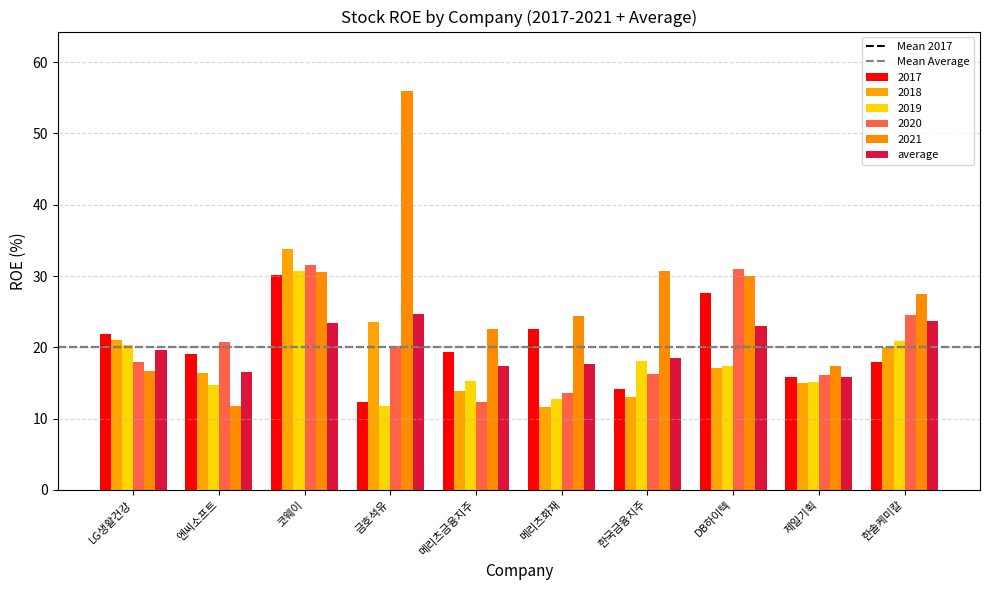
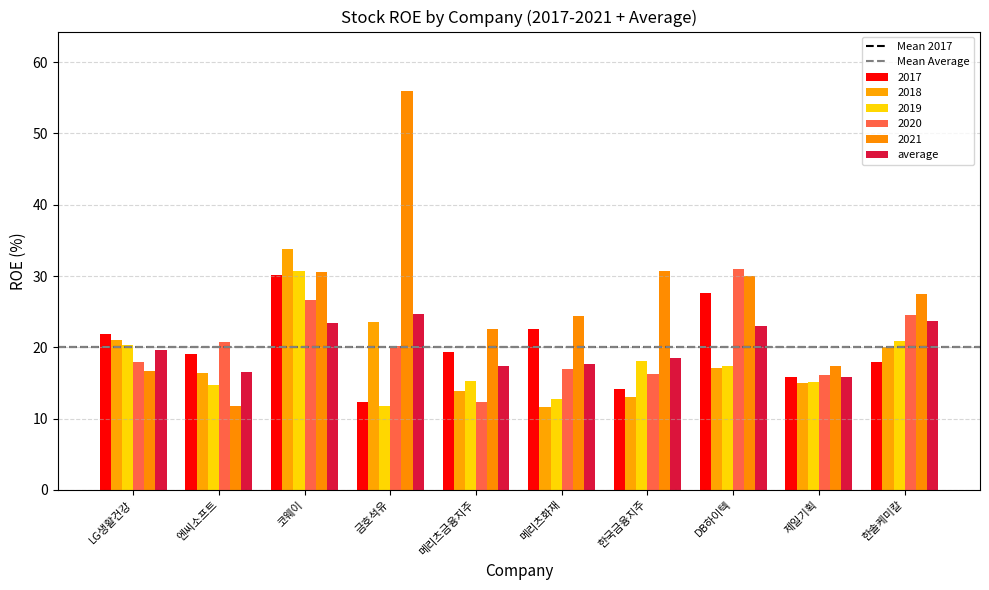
  {
    "2017": {
      "LG생활건강": 22,
      "엔씨소프트": 19,
      "코웨이": 30,
      "금호석유": 12,
      "메리츠금융지주": 19,
      "메리츠화재": 23,
      "한국금융지주": 14,
      "DB하이텍": 28,
      "제일기획": 16,
      "한솔케미칼": 18
    },
    "2020": {
      "LG생활건강": 18,
      "엔씨소프트": 21,
-     "코웨이": 32,
+     "코웨이": 27,
      "금호석유": 20,
      "메리츠금융지주": 12,
-     "메리츠화재": 14,
+     "메리츠화재": 17,
      "한국금융지주": 16,
      "DB하이텍": 31,
      "제일기획": 16,
      "한솔케미칼": 25
    },
    "average": {
      "LG생활건강": 20,
      "엔씨소프트": 17,
      "코웨이": 23,
      "금호석유": 25,
      "메리츠금융지주": 17,
      "메리츠화재": 18,
      "한국금융지주": 18,
      "DB하이텍": 23,
      "제일기획": 16,
      "한솔케미칼": 24
    }
  }
